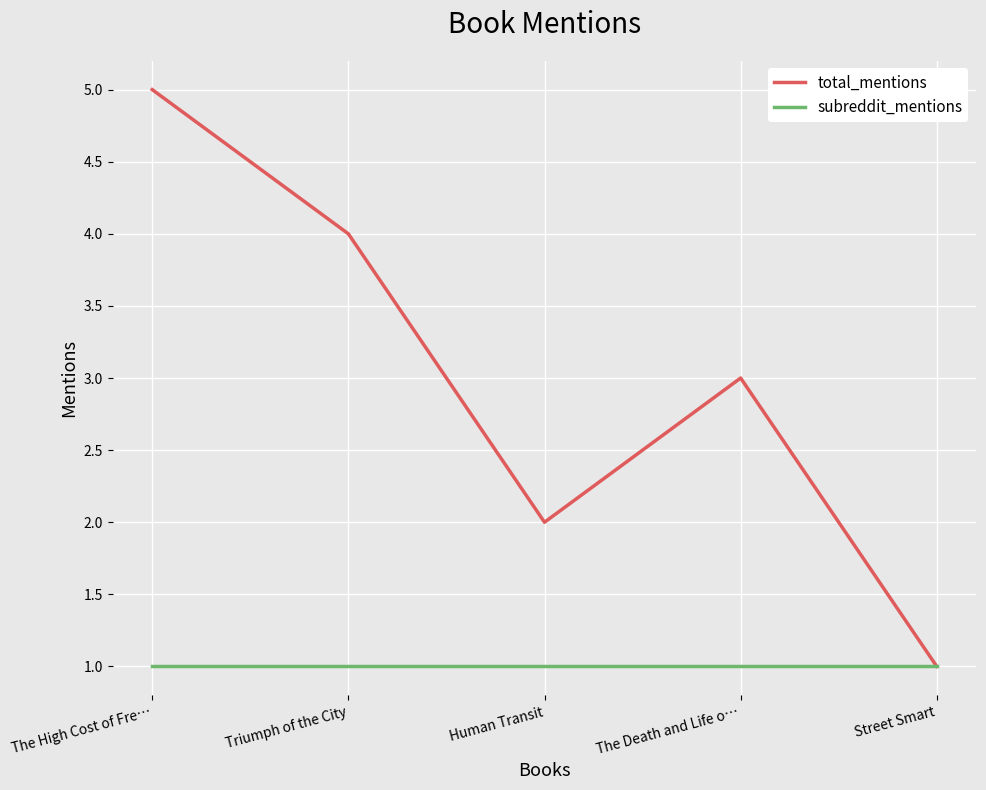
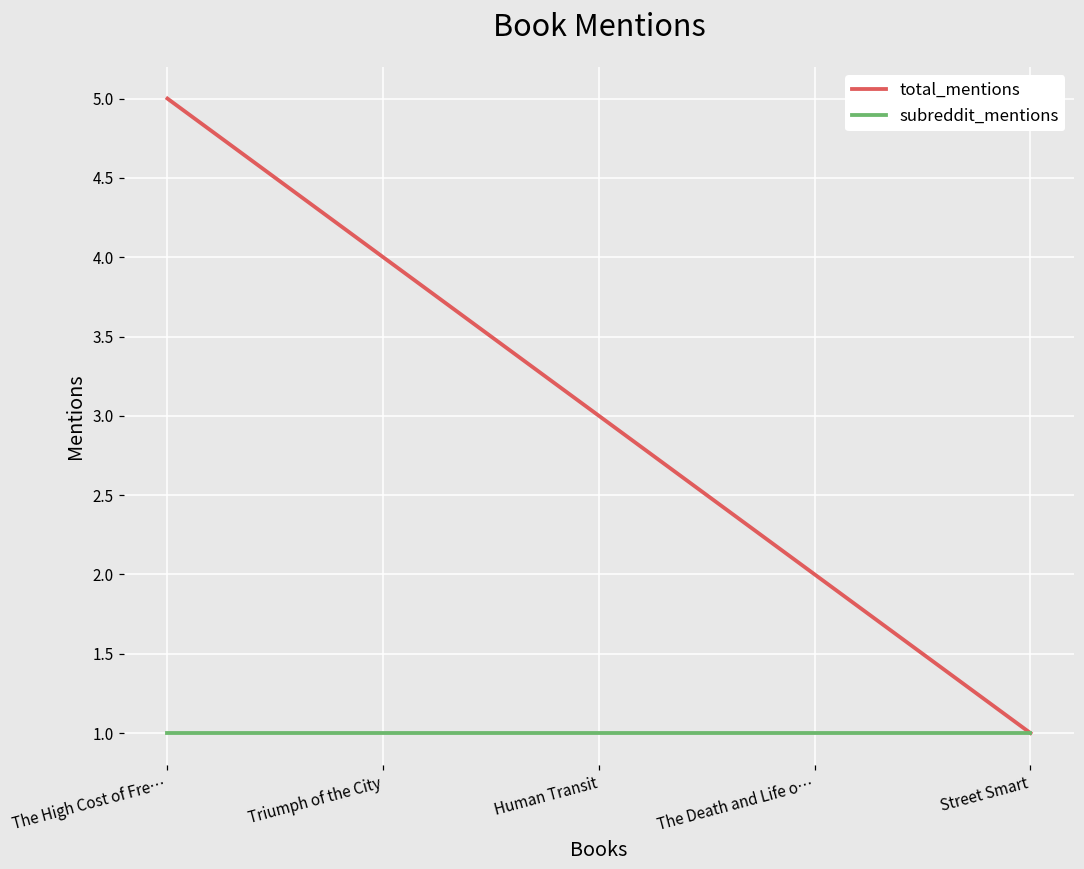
  {
    "total_mentions": {
      "The High Cost of Fre…": 5,
      "Triumph of the City": 4,
-     "Human Transit": 2,
-     "The Death and Life o…": 3
+     "Human Transit": 3,
+     "The Death and Life o…": 2
    },
    "subreddit_mentions": {
      "The High Cost of Fre…": 1,
      "Triumph of the City": 1,
      "Human Transit": 1,
      "The Death and Life o…": 1
    }
  }
